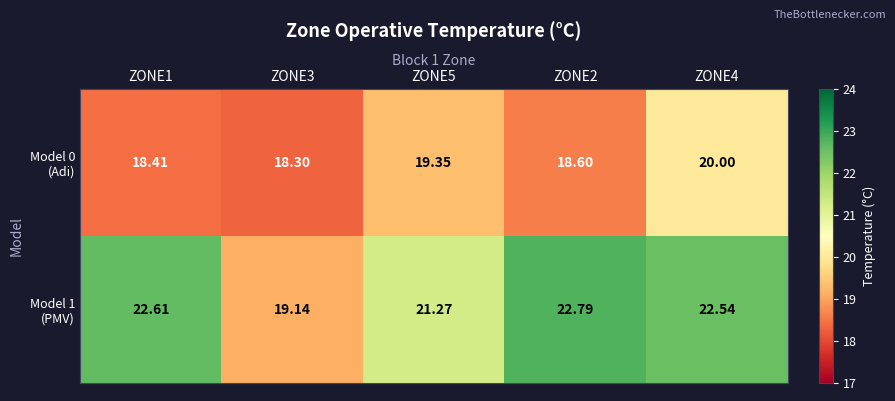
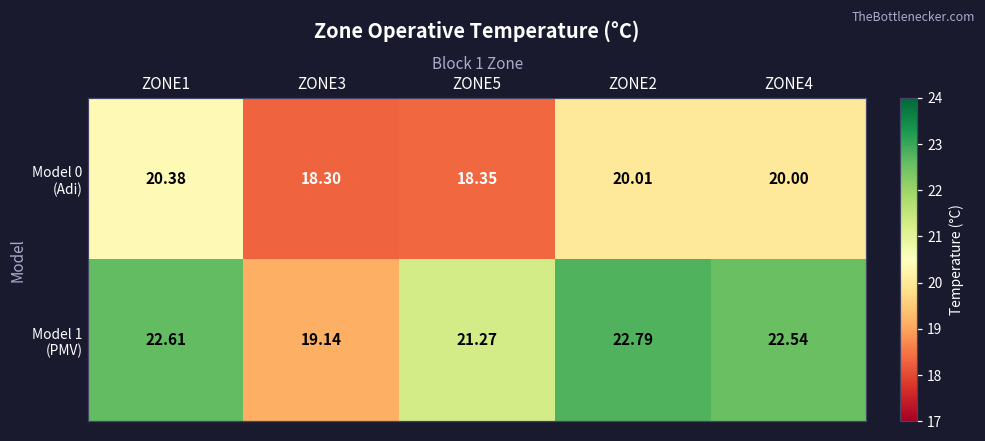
  {
    "Model 0 (Adi)": {
-     "ZONE1": 18.41,
+     "ZONE1": 20.38,
      "ZONE3": 18.30,
-     "ZONE5": 19.35,
-     "ZONE2": 18.60,
+     "ZONE5": 18.35,
+     "ZONE2": 20.01,
      "ZONE4": 20.00
    },
    "Model 1 (PMV)": {
      "ZONE1": 22.61,
      "ZONE3": 19.14,
      "ZONE5": 21.27,
      "ZONE2": 22.79,
      "ZONE4": 22.54
    }
  }
